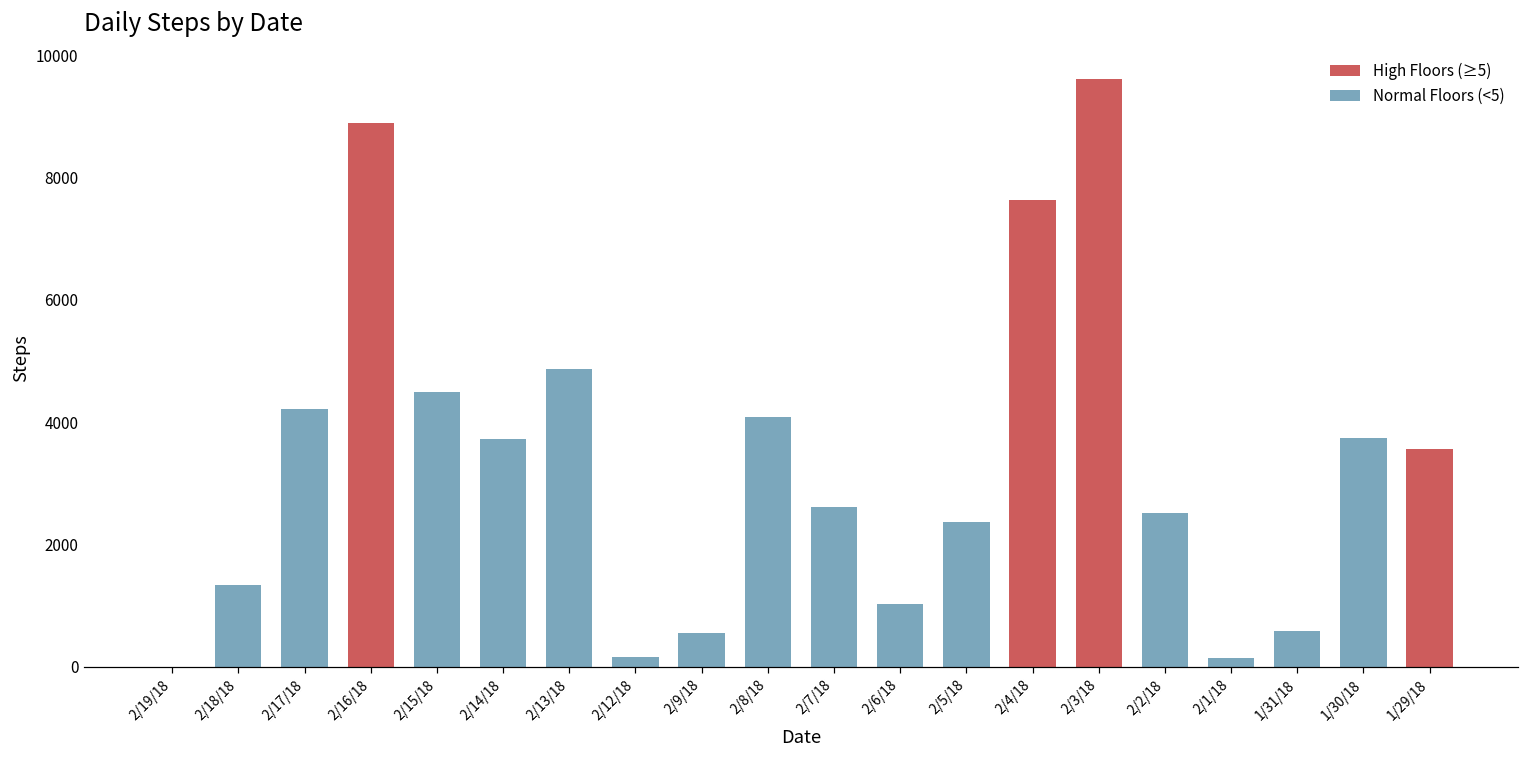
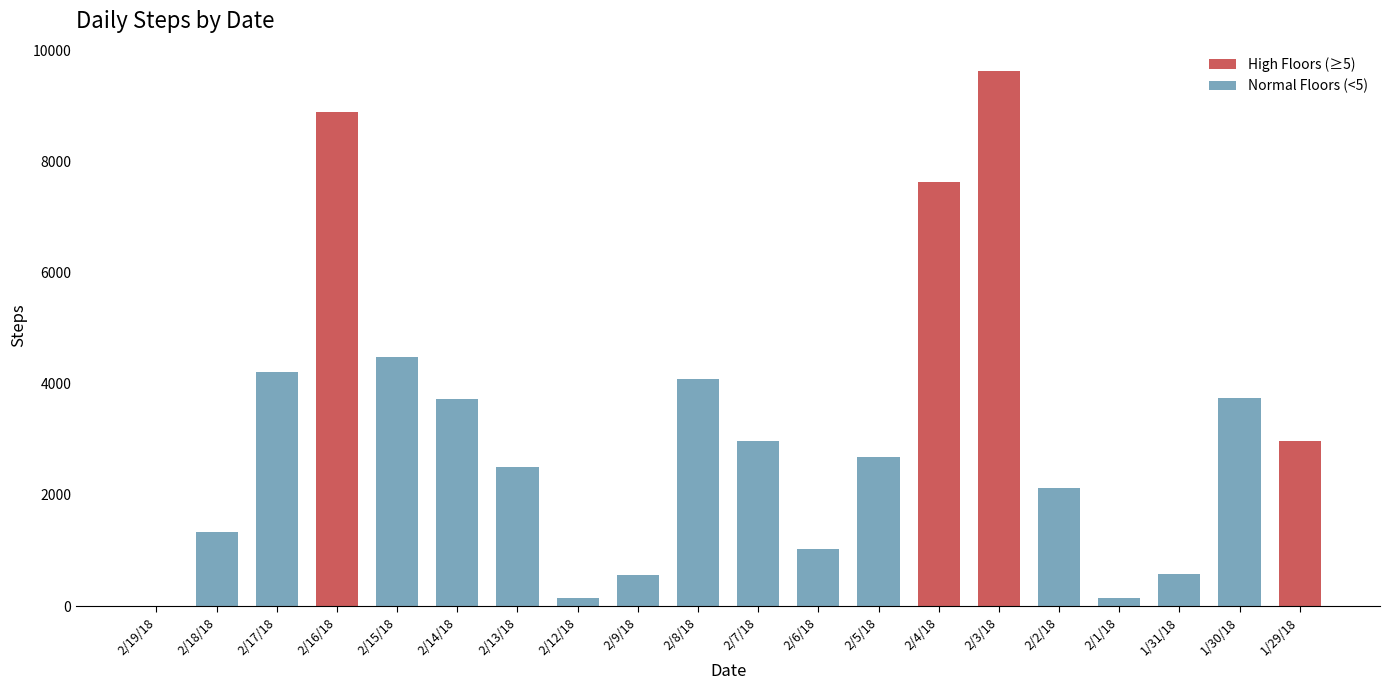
  {
    "High Floors (≥5)": {
      "2/16/18": 8900,
      "2/4/18": 7600,
      "2/3/18": 9600,
-     "1/29/18": 3600
+     "1/29/18": 3000
    },
    "Normal Floors (<5)": {
      "2/19/18": 0,
      "2/18/18": 1300,
      "2/17/18": 4200,
      "2/15/18": 4500,
      "2/14/18": 3700,
-     "2/13/18": 4900,
+     "2/13/18": 2500,
      "2/12/18": 200,
      "2/9/18": 600,
      "2/8/18": 4100,
-     "2/7/18": 2600,
+     "2/7/18": 3000,
      "2/6/18": 1000,
-     "2/5/18": 2400,
-     "2/2/18": 2500,
+     "2/5/18": 2700,
+     "2/2/18": 2100,
      "2/1/18": 100,
      "1/31/18": 600,
      "1/30/18": 3700
    }
  }
